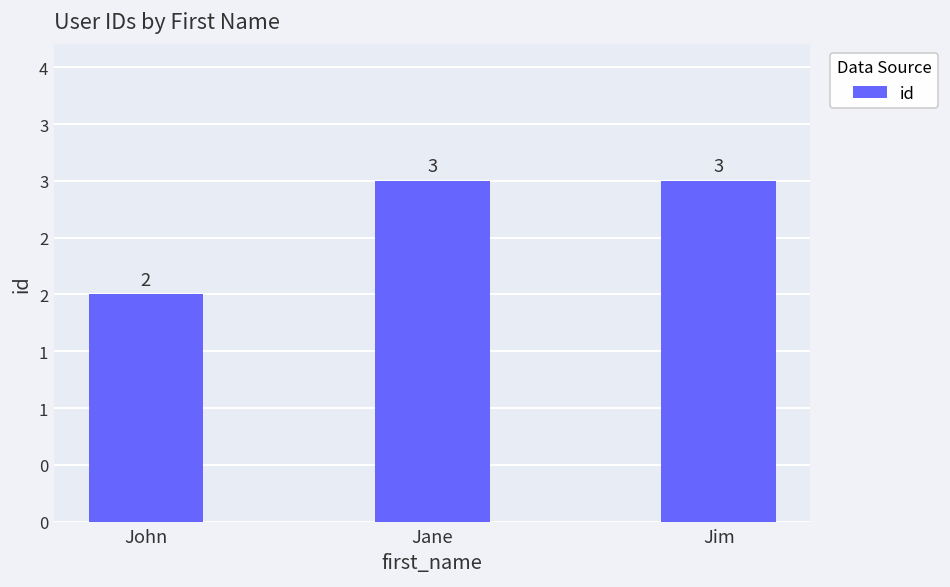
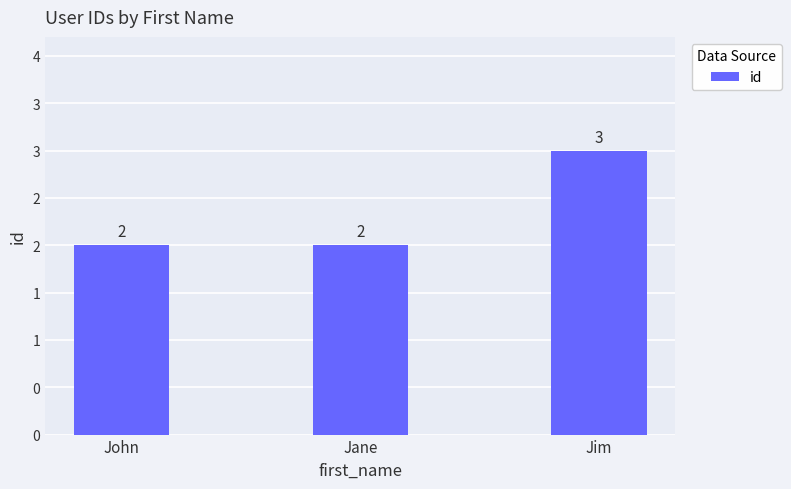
  {
    "John": 2,
-   "Jane": 3,
+   "Jane": 2,
    "Jim": 3
  }
